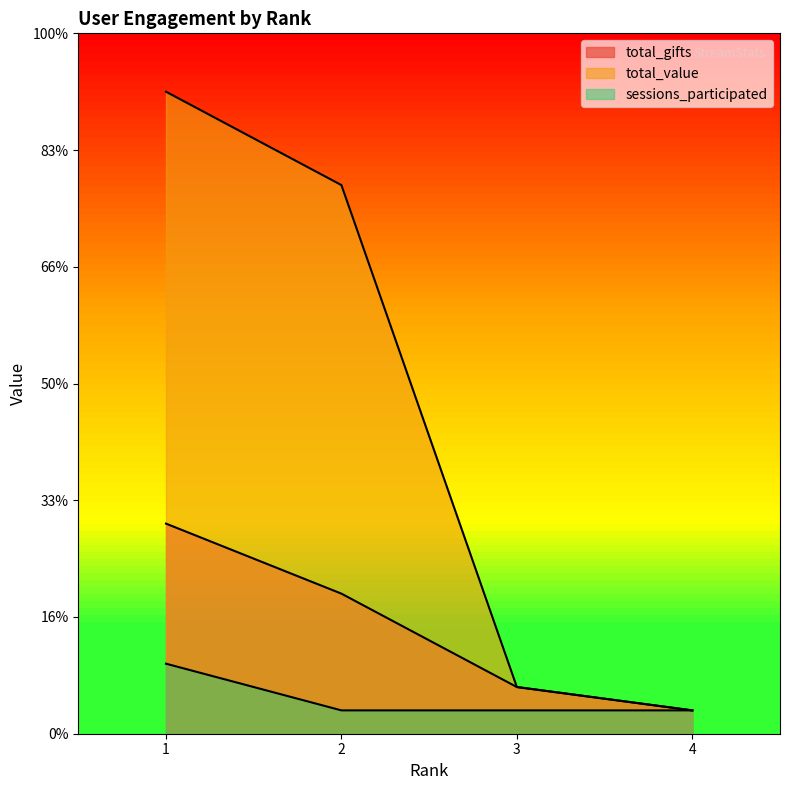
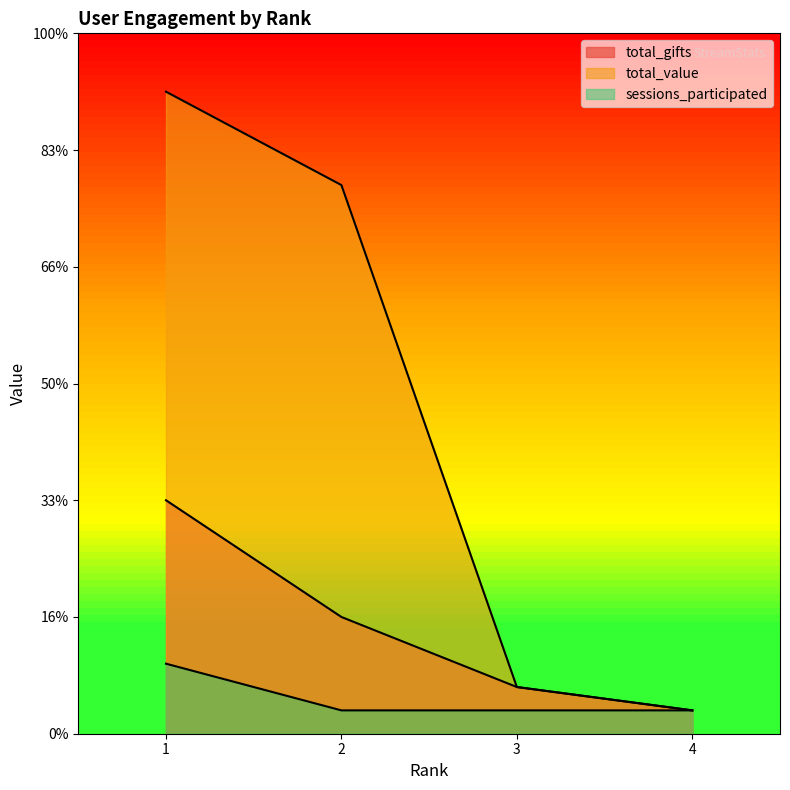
  {
    "total_gifts": {
-     "1": "30%",
-     "2": "20%"
+     "1": "33%",
+     "2": "17%"
    },
    "total_value": {
      "1": "92%",
      "2": "78%"
    },
    "sessions_participated": {
      "1": "10%",
      "2": "3%",
      "3": "3%"
    }
  }
